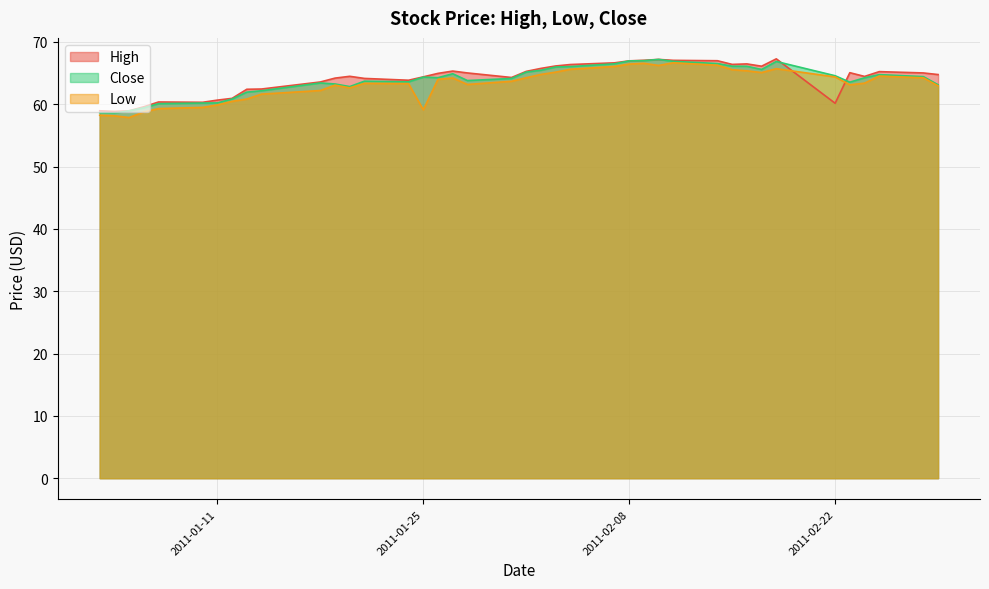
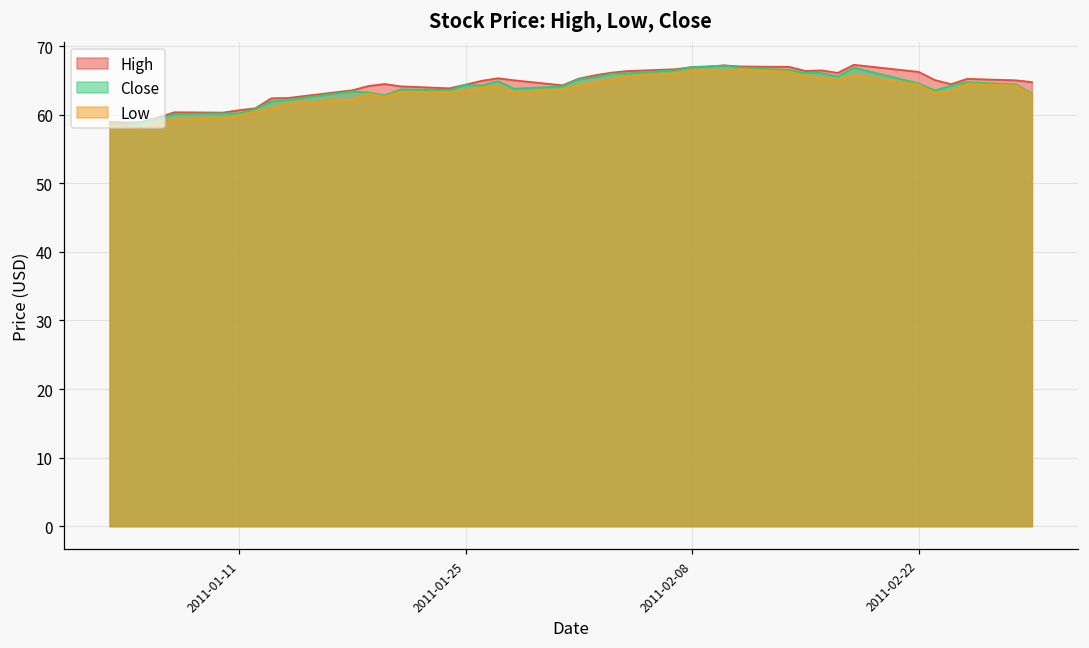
  {
    "High": {
      "2011-01-11": 61,
-     "2011-02-22": 60
+     "2011-02-22": 66
    },
    "Low": {
-     "2011-01-25": 59,
+     "2011-01-25": 63,
      "2011-02-08": 66
    }
  }
